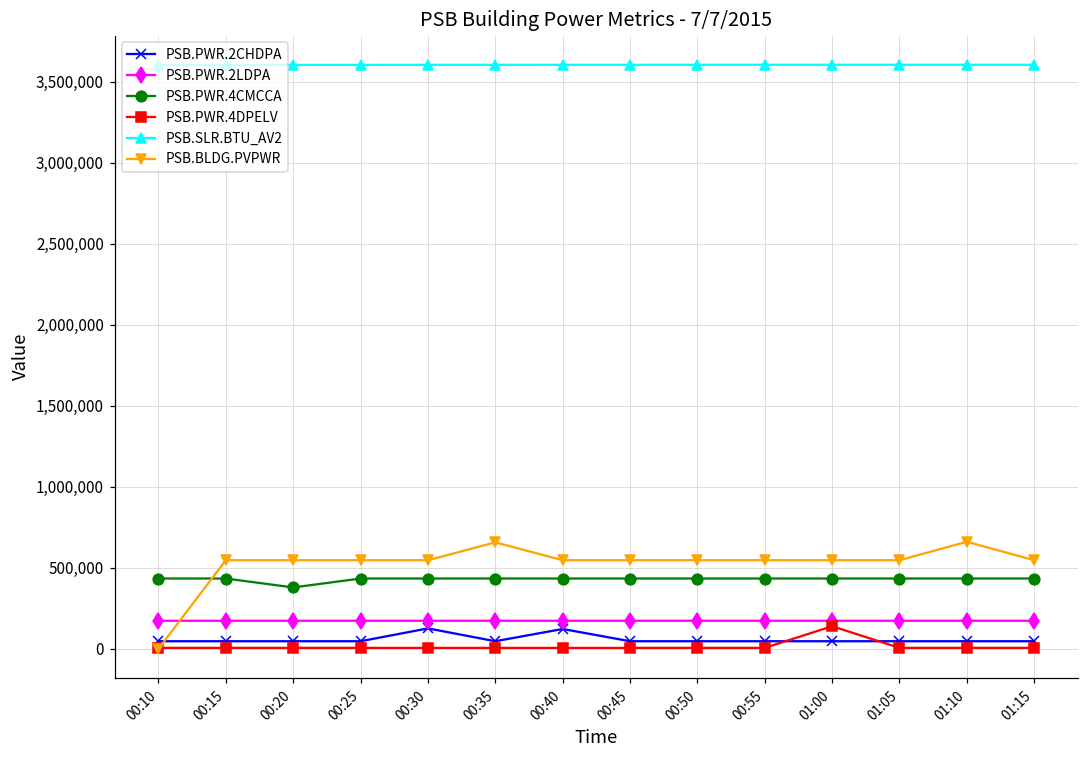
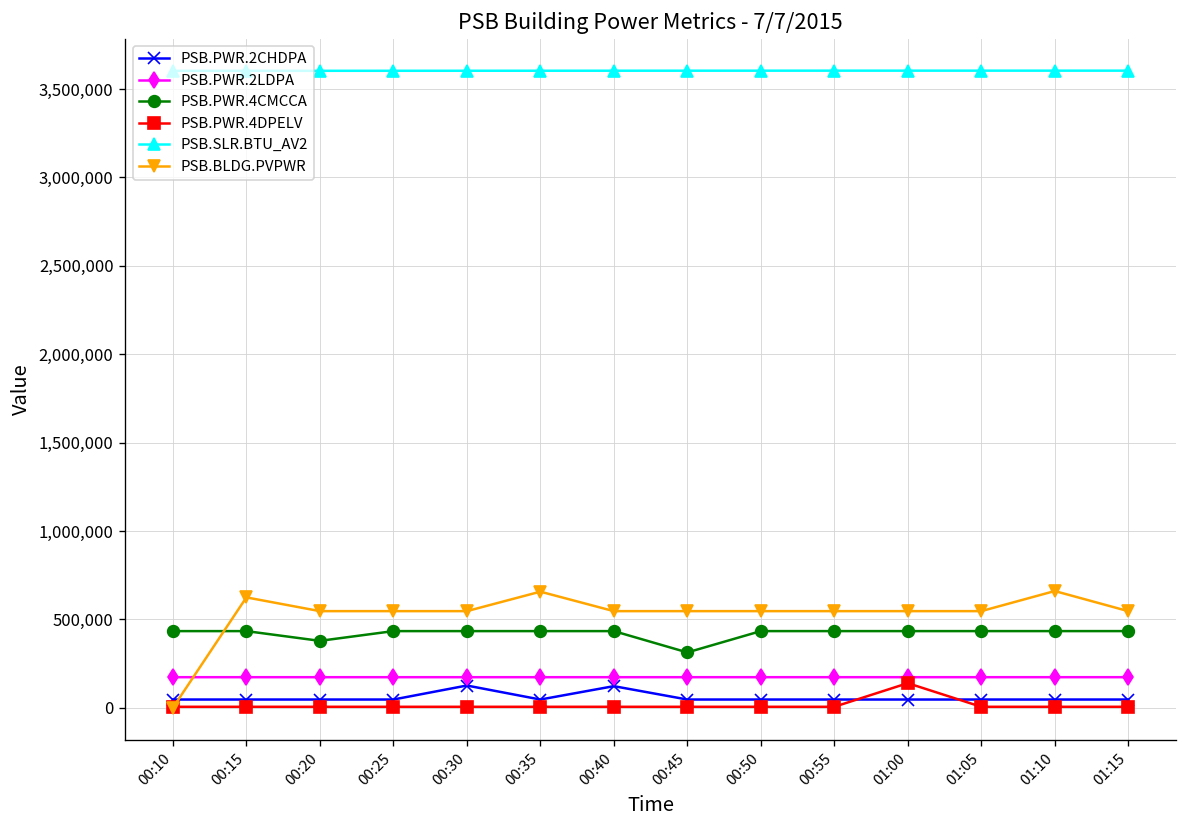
  {
    "PSB.PWR.2CHDPA": {
      "00:10": "50,000",
      "00:15": "50,000",
      "00:20": "50,000",
      "00:25": "50,000",
      "00:30": "130,000",
      "00:35": "50,000",
      "00:40": "120,000",
      "00:45": "50,000",
      "00:50": "50,000",
      "00:55": "50,000",
      "01:00": "50,000",
      "01:05": "50,000",
      "01:10": "50,000",
      "01:15": "50,000"
    },
    "PSB.PWR.2LDPA": {
      "00:10": "170,000",
      "00:15": "170,000",
      "00:20": "170,000",
      "00:25": "170,000",
      "00:30": "170,000",
      "00:35": "170,000",
      "00:40": "170,000",
      "00:45": "170,000",
      "00:50": "170,000",
      "00:55": "170,000",
      "01:00": "170,000",
      "01:05": "170,000",
      "01:10": "170,000",
      "01:15": "170,000"
    },
    "PSB.PWR.4CMCCA": {
      "00:10": "430,000",
      "00:15": "430,000",
      "00:20": "380,000",
      "00:25": "430,000",
      "00:30": "430,000",
      "00:35": "430,000",
      "00:40": "430,000",
-     "00:45": "430,000",
+     "00:45": "310,000",
      "00:50": "430,000",
      "00:55": "430,000",
      "01:00": "430,000",
      "01:05": "430,000",
      "01:10": "430,000",
      "01:15": "430,000"
    },
    "PSB.PWR.4DPELV": {
      "00:15": "10,000",
      "00:20": "10,000",
      "00:25": "10,000",
      "00:30": "10,000",
      "00:35": "10,000",
      "00:40": "10,000",
      "00:45": "10,000",
      "00:50": "10,000",
      "00:55": "10,000",
      "01:00": "140,000",
      "01:05": "10,000",
      "01:10": "10,000",
      "01:15": "10,000"
    },
    "PSB.SLR.BTU_AV2": {
      "00:20": "3,600,000",
      "00:25": "3,600,000",
      "00:30": "3,600,000",
      "00:35": "3,600,000",
      "00:40": "3,600,000",
      "00:45": "3,600,000",
      "00:50": "3,600,000",
      "00:55": "3,600,000",
      "01:00": "3,600,000",
      "01:05": "3,600,000",
      "01:10": "3,600,000",
      "01:15": "3,600,000"
    },
    "PSB.BLDG.PVPWR": {
-     "00:15": "550,000",
+     "00:15": "620,000",
      "00:20": "550,000",
      "00:25": "550,000",
      "00:30": "550,000",
      "00:35": "660,000",
      "00:40": "550,000",
      "00:45": "550,000",
      "00:50": "550,000",
      "00:55": "550,000",
      "01:00": "550,000",
      "01:05": "550,000",
      "01:10": "660,000",
      "01:15": "550,000"
    }
  }
